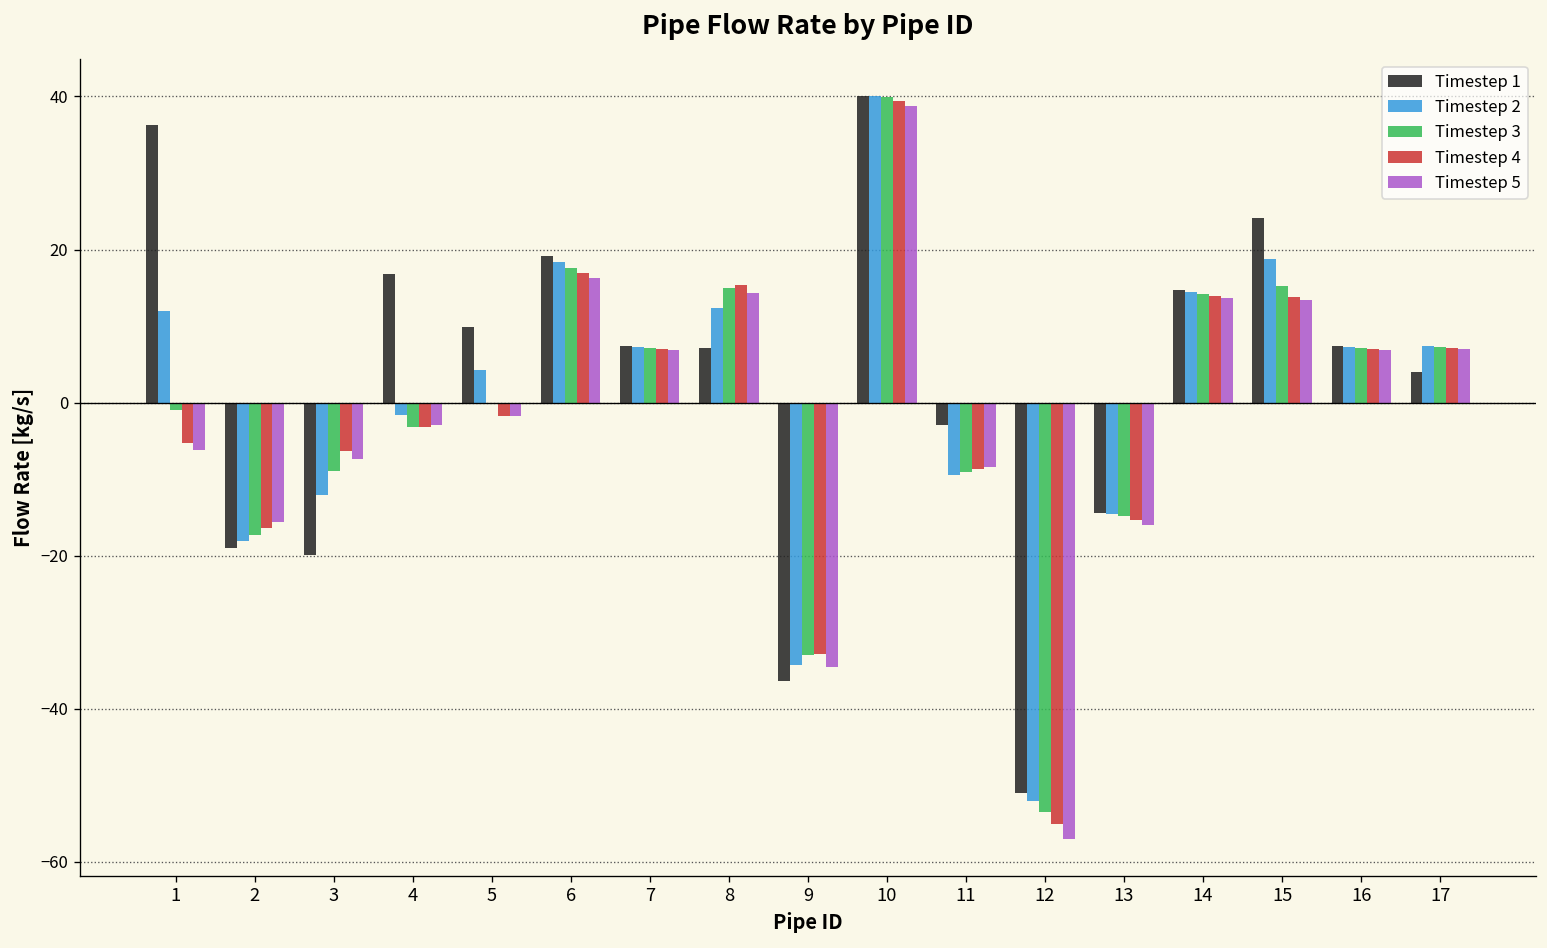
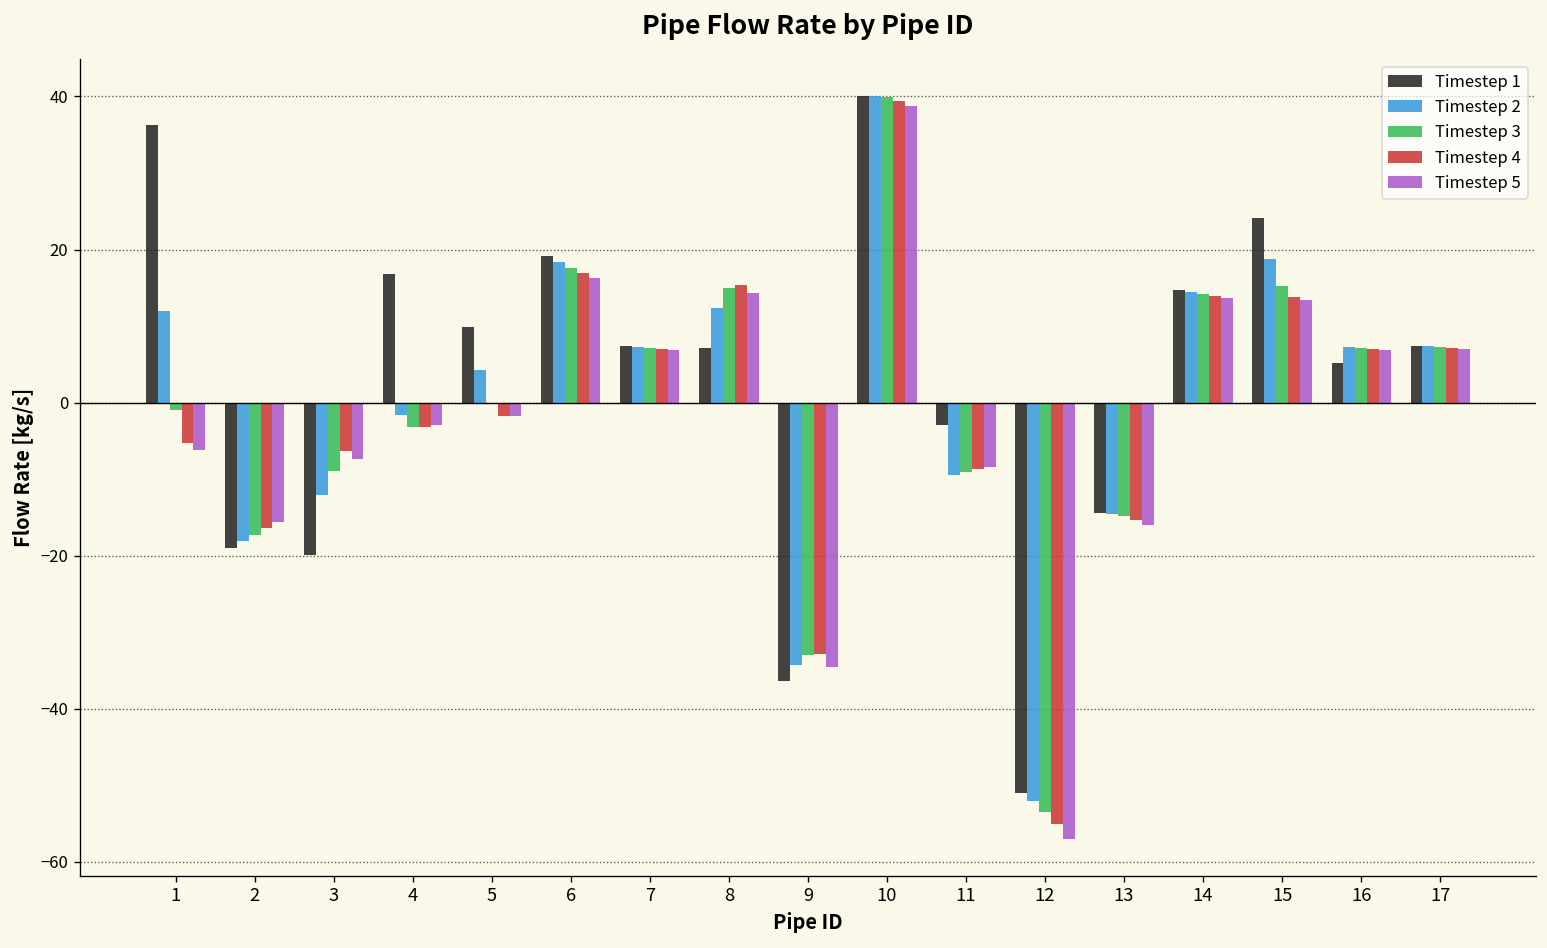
  {
    "Timestep 1": {
      "1": 36,
      "2": -19,
      "3": -20,
      "4": 17,
      "5": 10,
      "6": 19,
      "7": 7,
      "8": 7,
      "9": -36,
      "10": 40,
      "11": -3,
      "12": -51,
      "13": -14,
      "14": 15,
      "15": 24,
-     "16": 7,
-     "17": 4
+     "16": 5,
+     "17": 7
    },
    "Timestep 2": {
      "1": 12,
      "2": -18,
      "3": -12,
      "4": -2,
      "5": 4,
      "6": 18,
      "7": 7,
      "8": 12,
      "9": -34,
      "10": 40,
      "11": -9,
      "12": -52,
      "13": -14,
      "14": 14,
      "15": 19,
      "16": 7,
      "17": 7
    },
    "Timestep 3": {
      "1": -1,
      "2": -17,
      "3": -9,
      "4": -3,
      "6": 18,
      "7": 7,
      "8": 15,
      "9": -33,
      "10": 40,
      "11": -9,
      "12": -53,
      "13": -15,
      "14": 14,
      "15": 15,
      "16": 7,
      "17": 7
    },
    "Timestep 4": {
      "1": -5,
      "2": -16,
      "3": -6,
      "4": -3,
      "5": -2,
      "6": 17,
      "7": 7,
      "8": 15,
      "9": -33,
      "10": 39,
      "11": -9,
      "12": -55,
      "13": -15,
      "14": 14,
      "15": 14,
      "16": 7,
      "17": 7
    },
    "Timestep 5": {
      "1": -6,
      "2": -16,
      "3": -7,
      "4": -3,
      "5": -2,
      "6": 16,
      "7": 7,
      "8": 14,
      "9": -35,
      "10": 39,
      "11": -8,
      "12": -57,
      "13": -16,
      "14": 14,
      "15": 13,
      "16": 7,
      "17": 7
    }
  }
